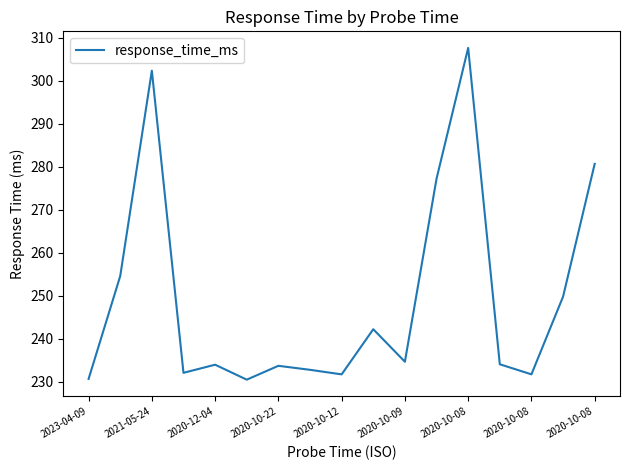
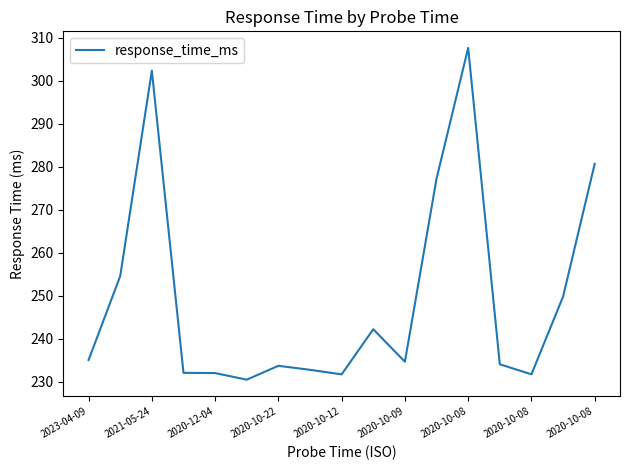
  {
-   "2023-04-09": 231,
+   "2023-04-09": 235,
    "2021-05-24": 302,
-   "2020-12-04": 234,
+   "2020-12-04": 232,
    "2020-10-22": 234,
    "2020-10-12": 232
  }
